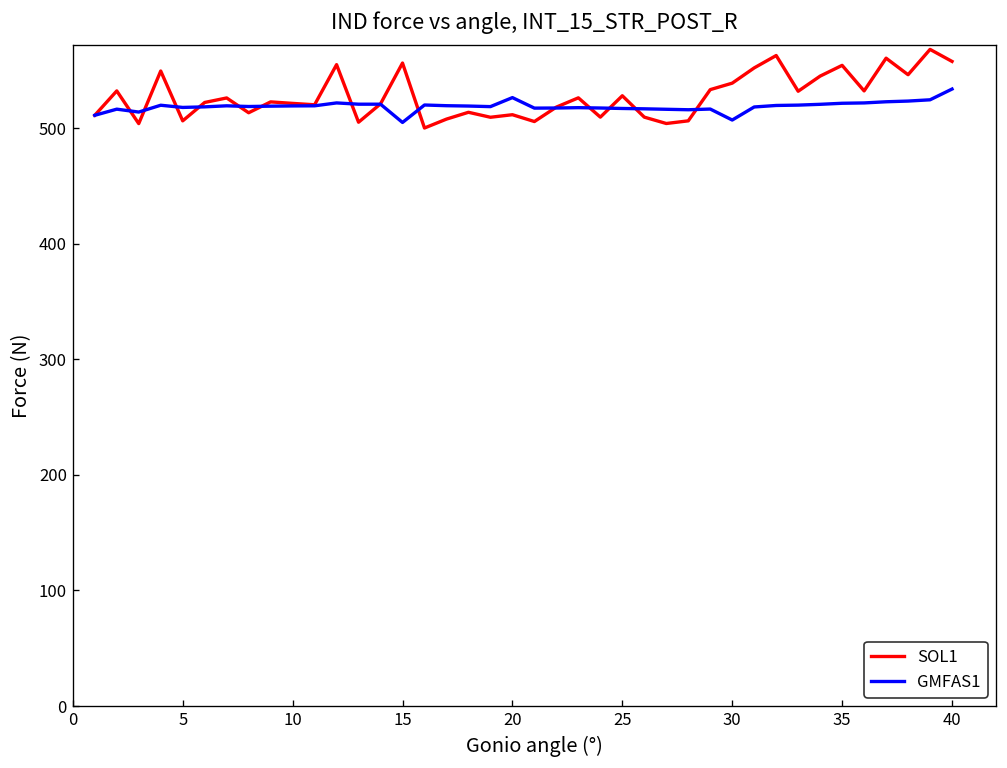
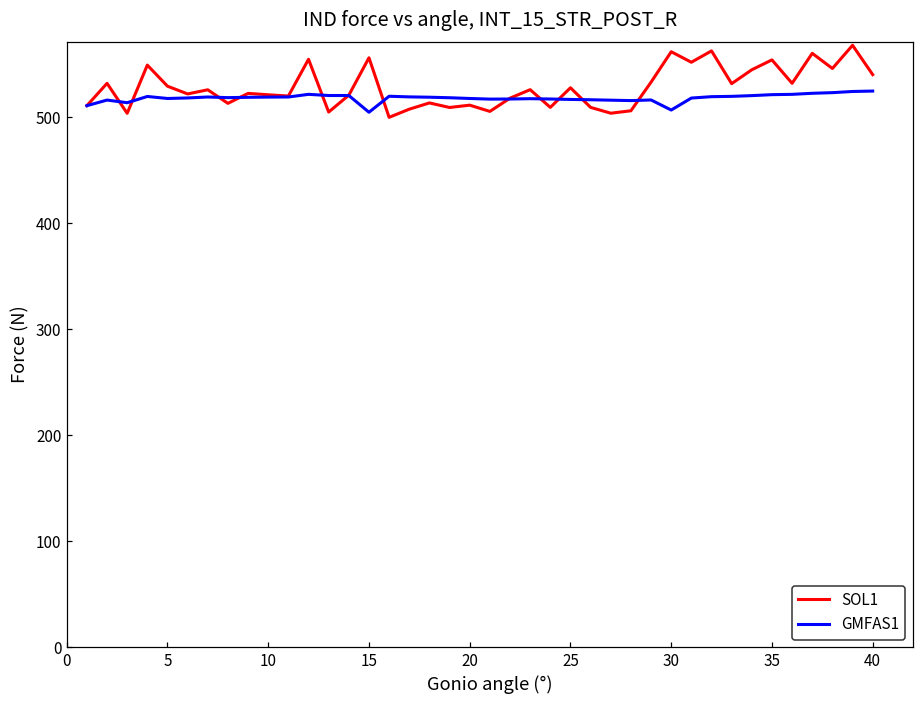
  {
    "SOL1": {
-     "5": 510,
+     "5": 530,
      "15": 560,
      "20": 510,
      "25": 530,
-     "30": 540,
+     "30": 560,
      "35": 550,
-     "40": 560
+     "40": 540
    },
    "GMFAS1": {
      "5": 520,
      "15": 500,
-     "20": 530,
+     "20": 520,
      "25": 520,
      "30": 510,
      "35": 520,
-     "40": 530
+     "40": 520
    }
  }
